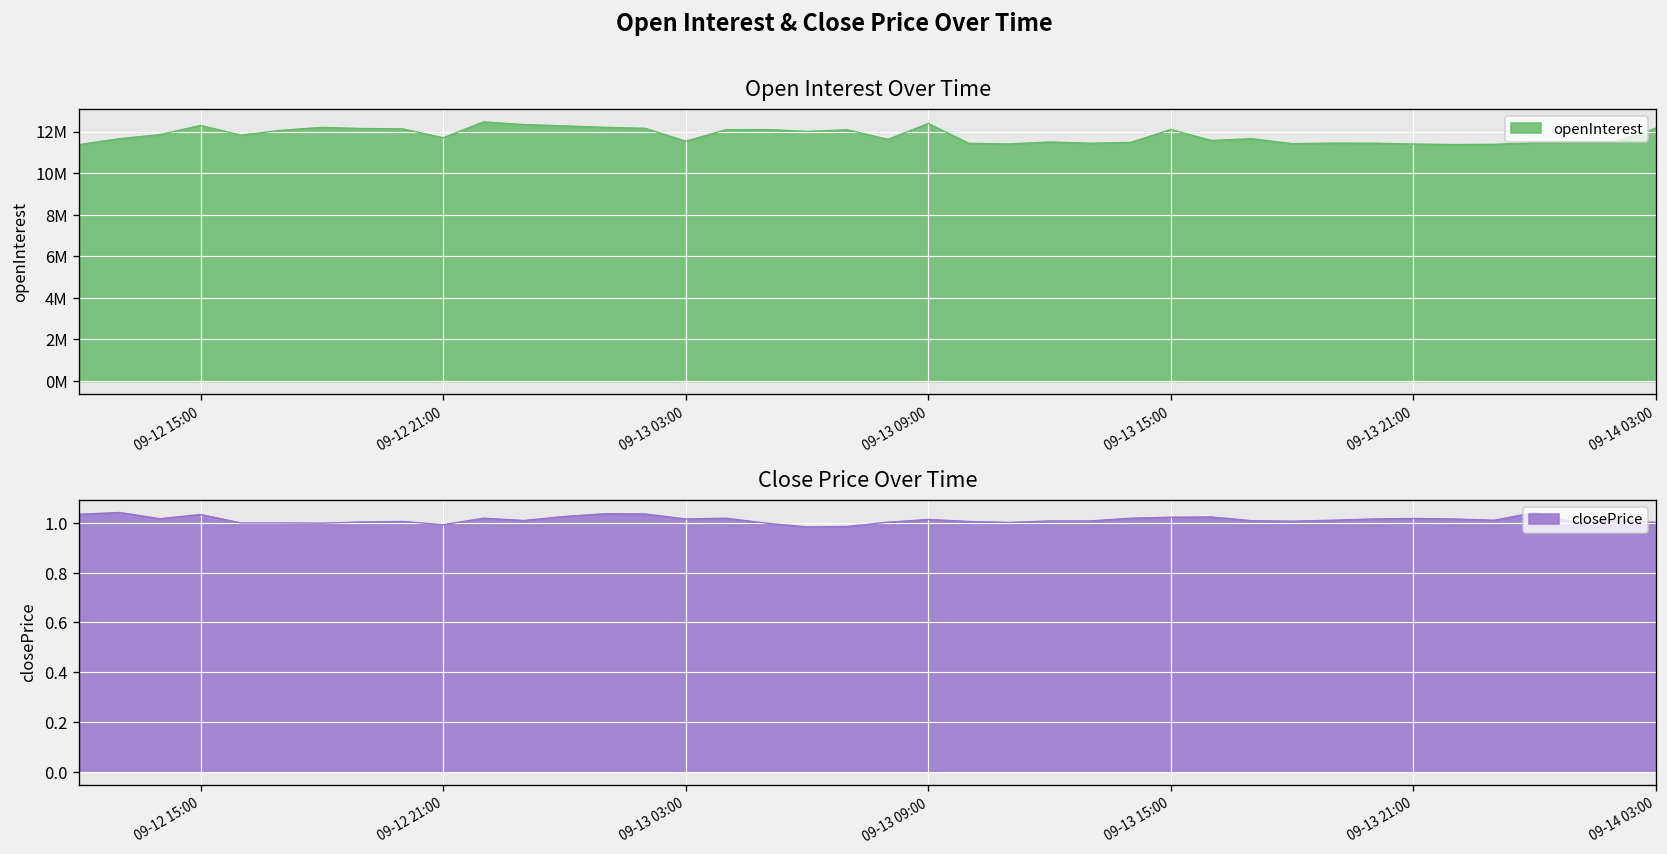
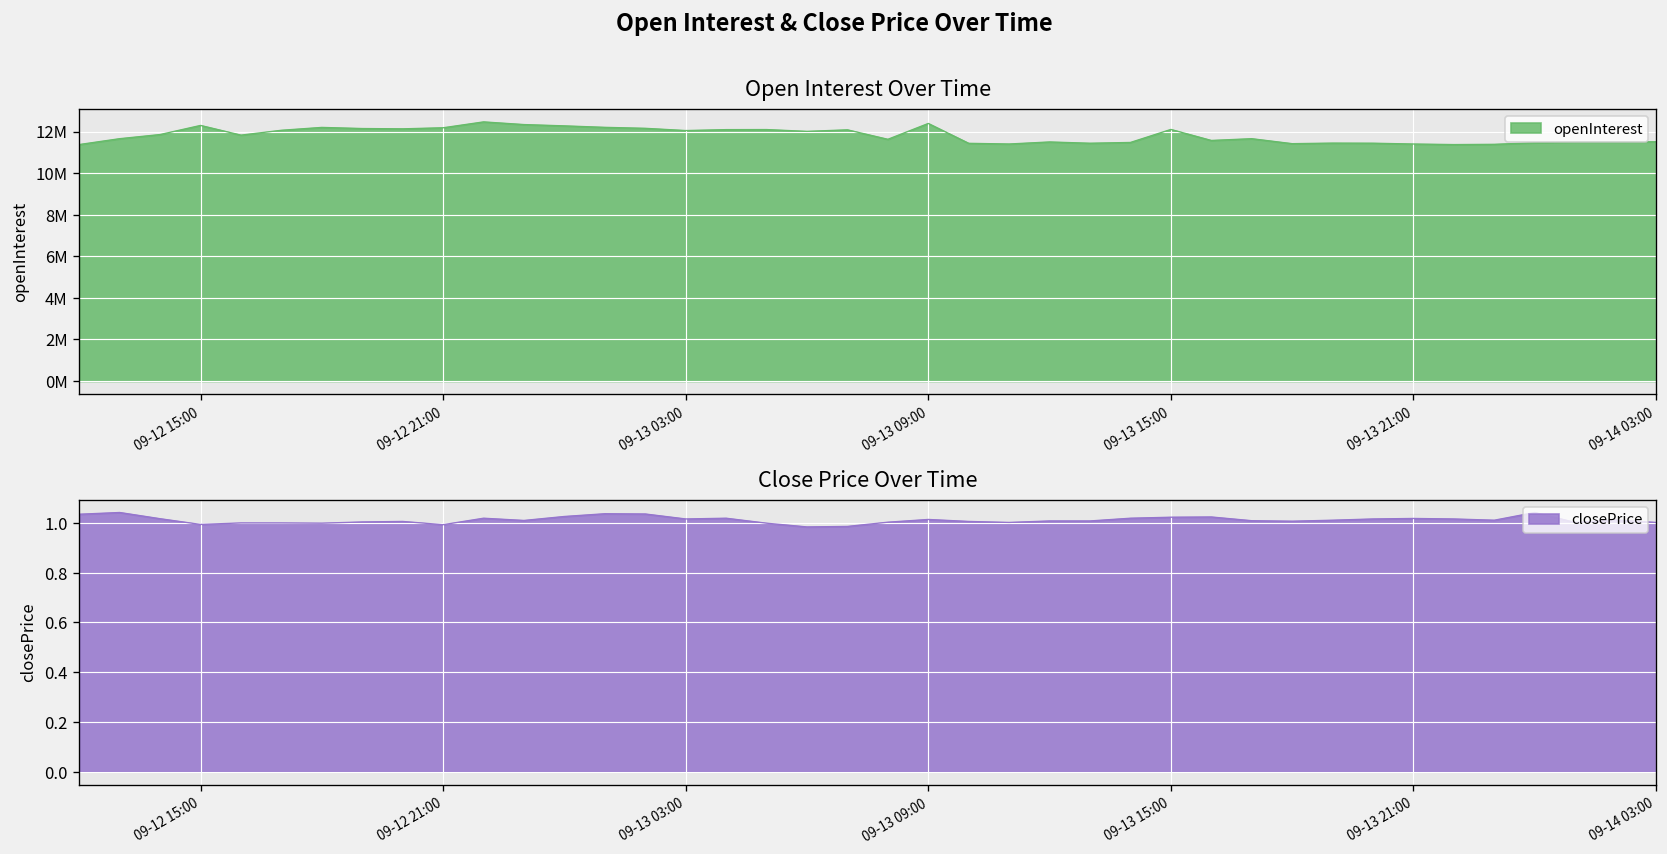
  {
    "Open Interest Over Time": {
      "09-12 15:00": 12300000,
-     "09-12 21:00": 11700000,
-     "09-13 03:00": 11500000,
+     "09-12 21:00": 12200000,
+     "09-13 03:00": 12100000,
      "09-13 09:00": 12400000,
      "09-13 15:00": 12100000,
      "09-13 21:00": 11400000,
-     "09-14 03:00": 12200000
+     "09-14 03:00": 11500000
    },
    "Close Price Over Time": {
-     "09-12 15:00": 1.03,
+     "09-12 15:00": 0.99,
      "09-12 21:00": 0.99,
      "09-13 03:00": 1.02,
      "09-13 09:00": 1.01,
      "09-13 15:00": 1.02,
      "09-13 21:00": 1.02,
      "09-14 03:00": 1.00
    }
  }
